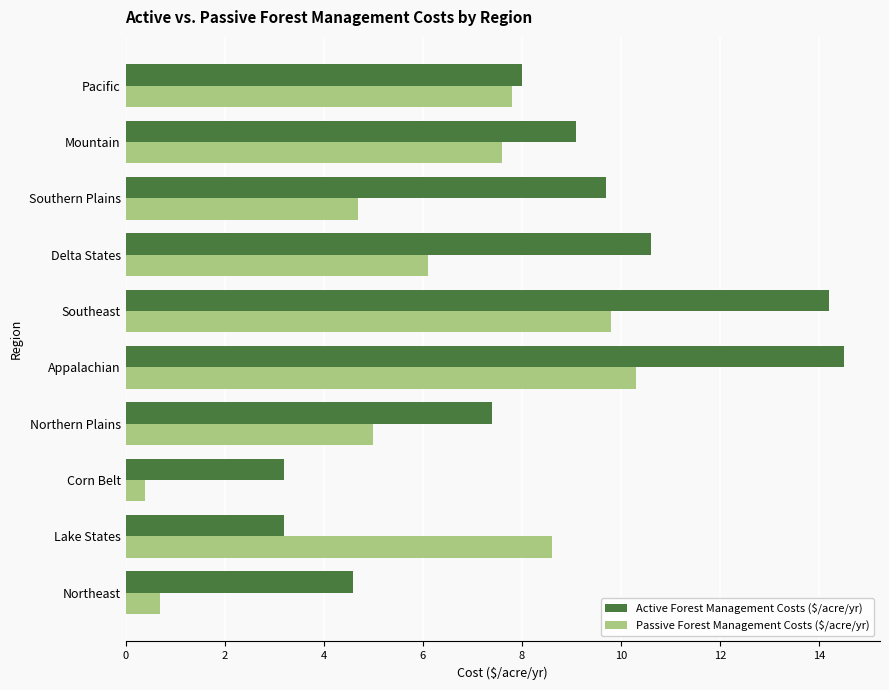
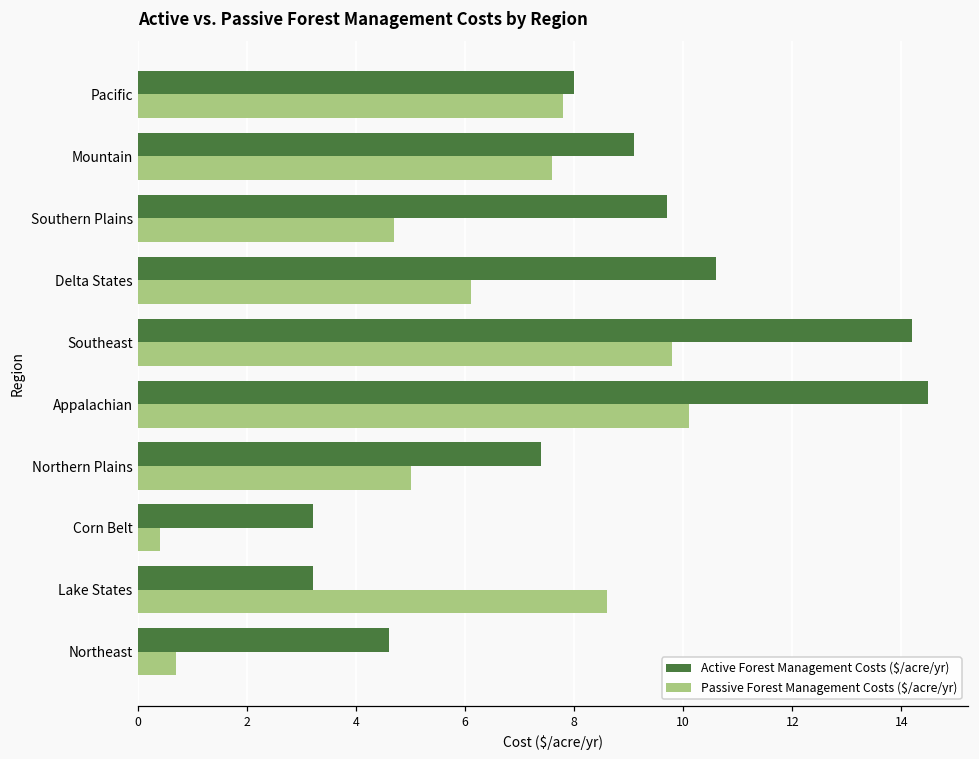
  {
    "Active Forest Management Costs ($/acre/yr)": {
      "Pacific": 8.0,
      "Mountain": 9.1,
      "Southern Plains": 9.7,
      "Delta States": 10.6,
      "Southeast": 14.2,
      "Appalachian": 14.5,
      "Northern Plains": 7.4,
      "Corn Belt": 3.2,
      "Lake States": 3.2,
      "Northeast": 4.6
    },
    "Passive Forest Management Costs ($/acre/yr)": {
      "Pacific": 7.8,
      "Mountain": 7.6,
      "Southern Plains": 4.7,
      "Delta States": 6.1,
      "Southeast": 9.8,
-     "Appalachian": 10.3,
+     "Appalachian": 10.1,
      "Northern Plains": 5.0,
      "Corn Belt": 0.4,
      "Lake States": 8.6,
      "Northeast": 0.7
    }
  }
